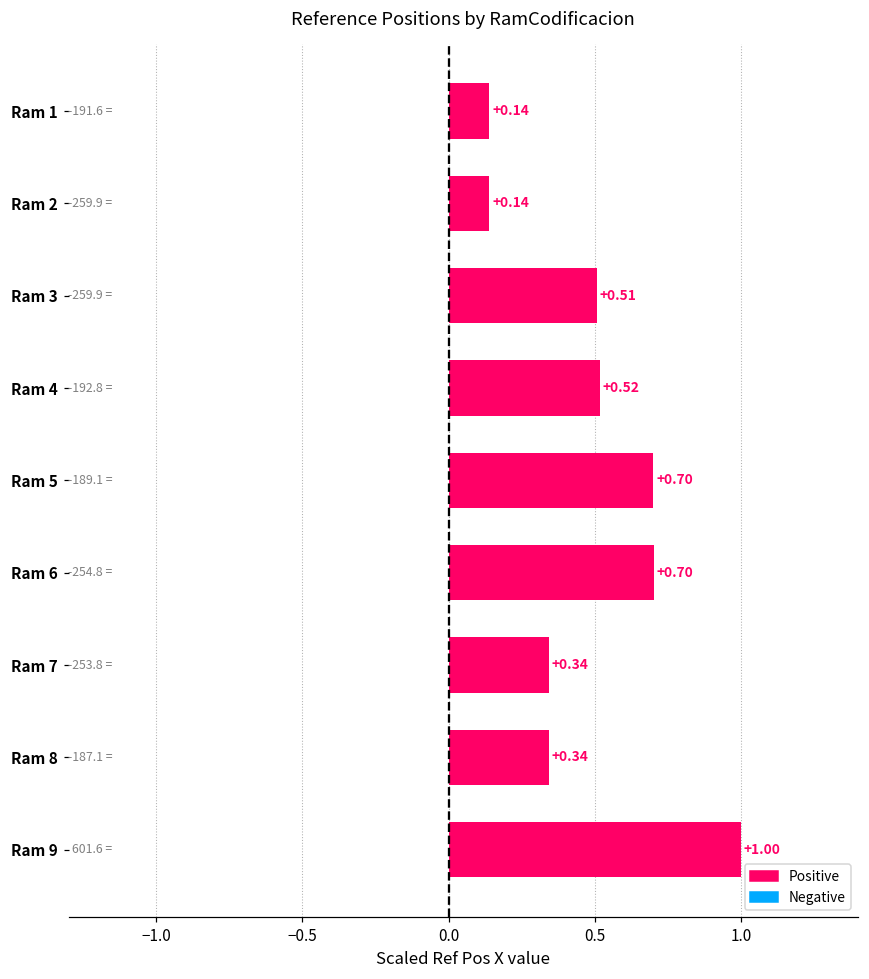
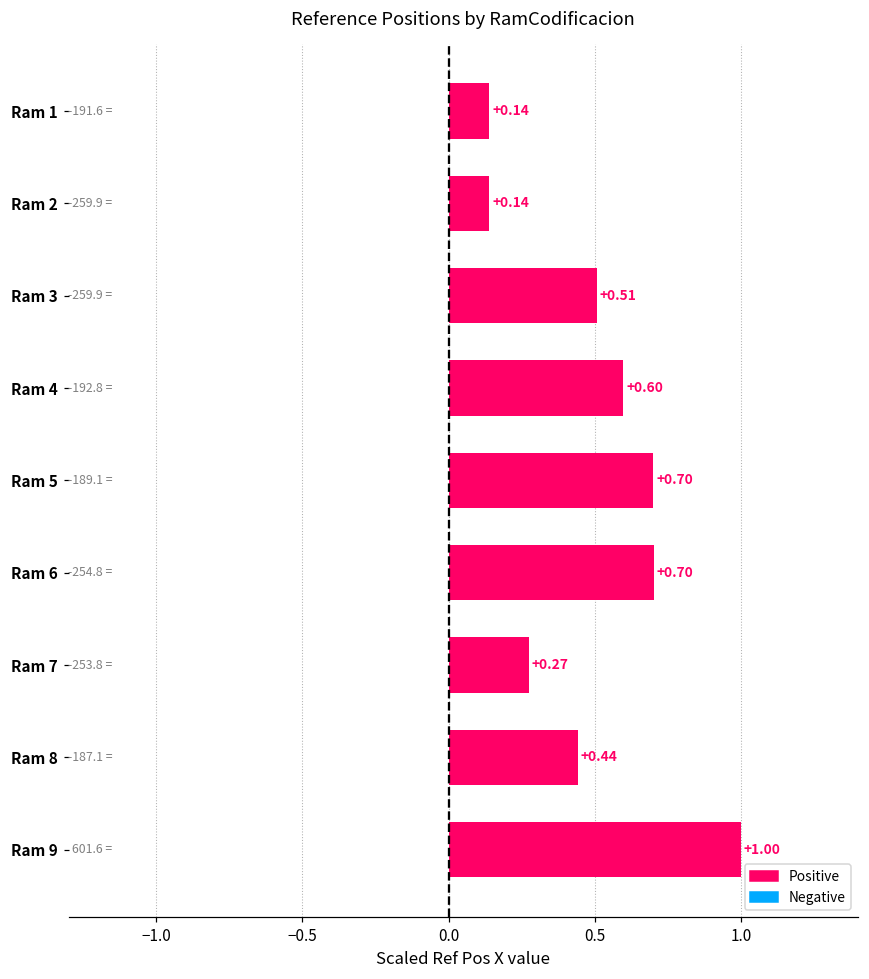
  {
    "Ram 1": "+0.14",
    "Ram 2": "+0.14",
    "Ram 3": "+0.51",
-   "Ram 4": "+0.52",
+   "Ram 4": "+0.60",
    "Ram 5": "+0.70",
    "Ram 6": "+0.70",
-   "Ram 7": "+0.34",
-   "Ram 8": "+0.34",
+   "Ram 7": "+0.27",
+   "Ram 8": "+0.44",
    "Ram 9": "+1.00"
  }
